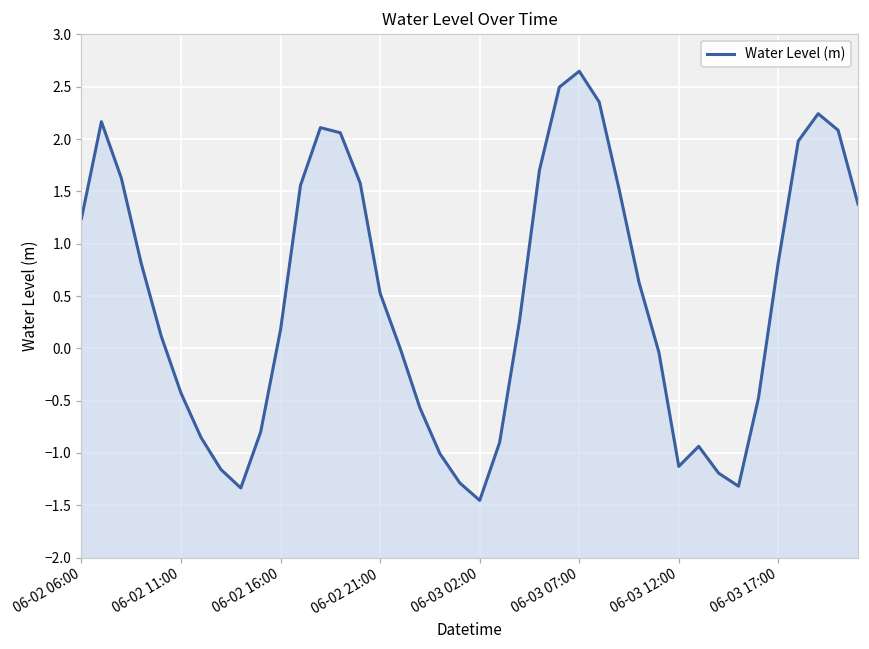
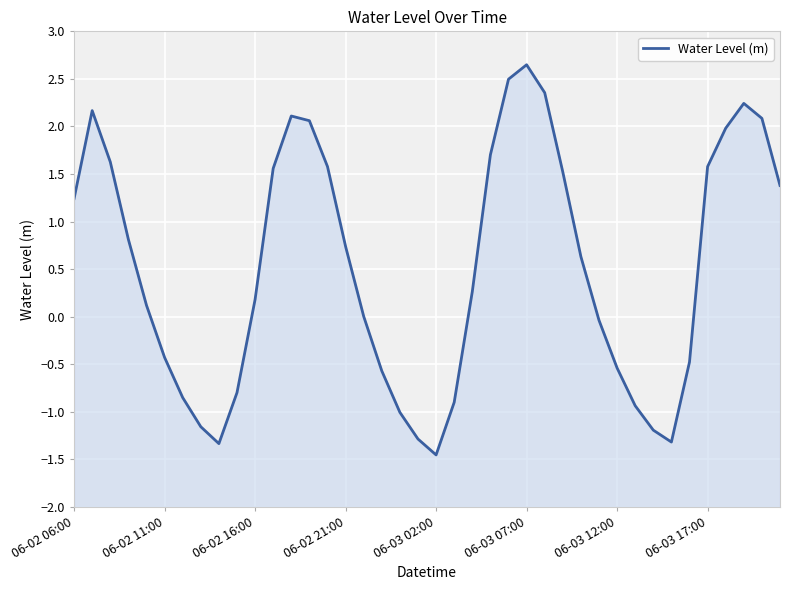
  {
    "06-02 06:00": 1.2,
    "06-02 11:00": -0.4,
    "06-02 16:00": 0.2,
-   "06-02 21:00": 0.5,
+   "06-02 21:00": 0.7,
    "06-03 02:00": -1.5,
    "06-03 07:00": 2.6,
-   "06-03 12:00": -1.1,
-   "06-03 17:00": 0.8
+   "06-03 12:00": -0.5,
+   "06-03 17:00": 1.6
  }
